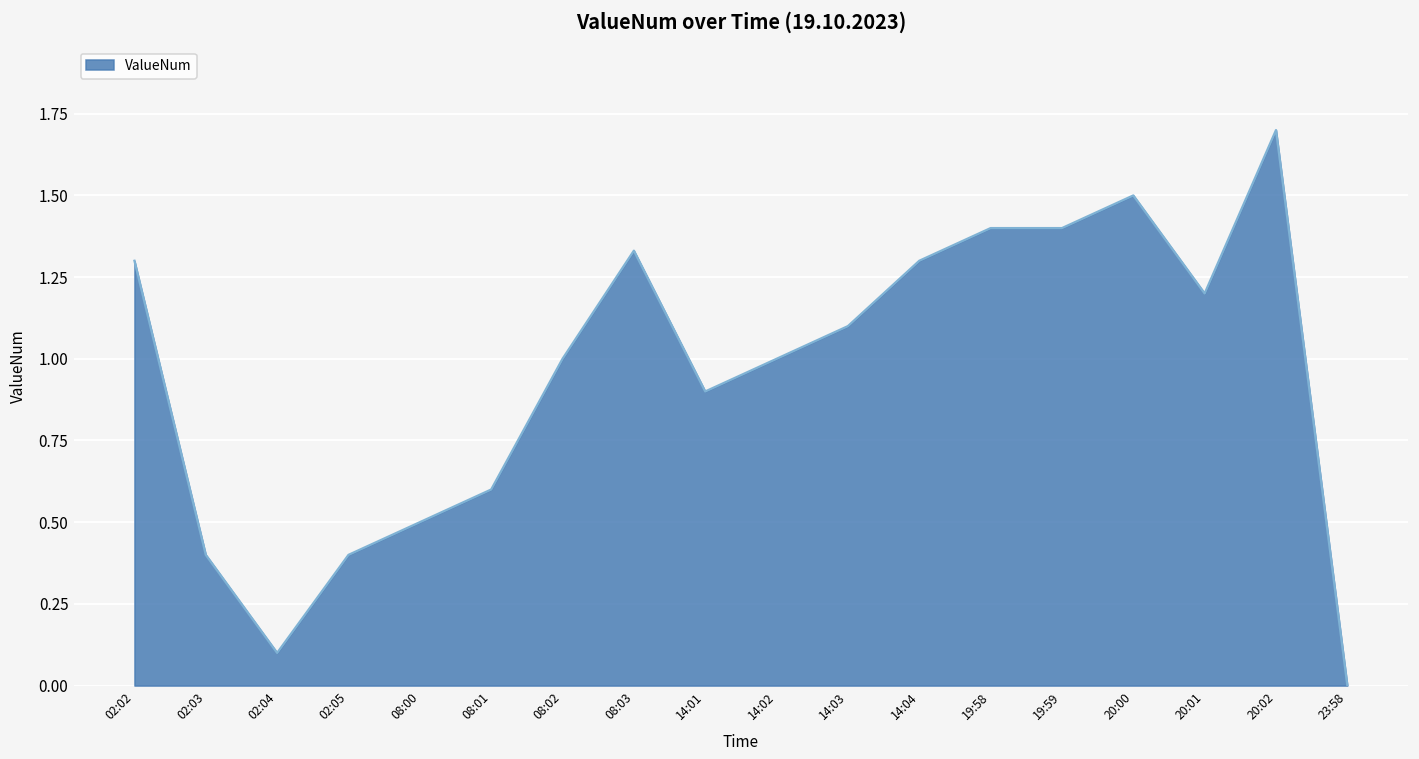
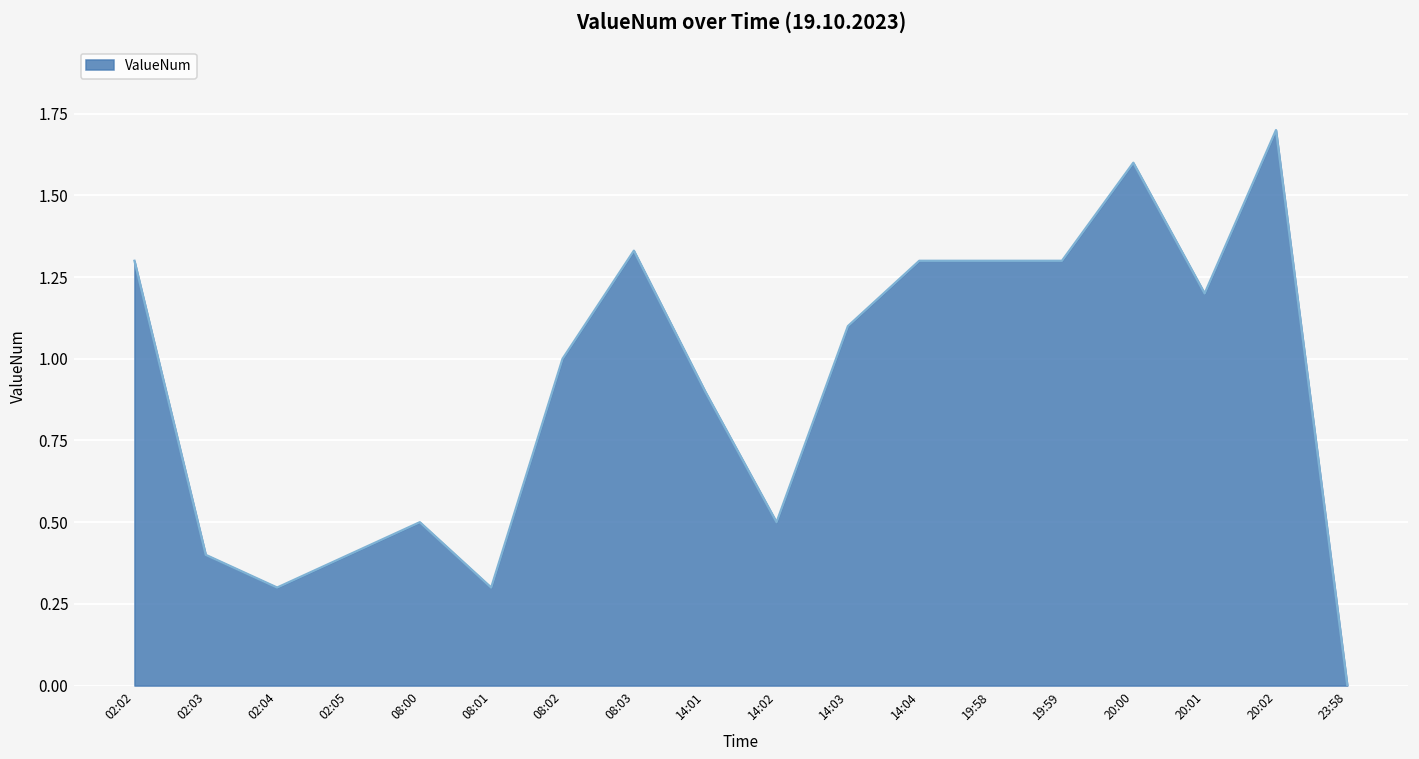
  {
    "02:02": 1.3,
    "02:03": 0.4,
-   "02:04": 0.1,
+   "02:04": 0.3,
    "02:05": 0.4,
    "08:00": 0.5,
-   "08:01": 0.6,
+   "08:01": 0.3,
    "08:02": 1.0,
    "08:03": 1.33,
    "14:01": 0.9,
-   "14:02": 1.0,
+   "14:02": 0.5,
    "14:03": 1.1,
    "14:04": 1.3,
-   "19:58": 1.4,
-   "19:59": 1.4,
-   "20:00": 1.5,
+   "19:58": 1.3,
+   "19:59": 1.3,
+   "20:00": 1.6,
    "20:01": 1.2,
    "20:02": 1.7,
    "23:58": 0.0
  }
